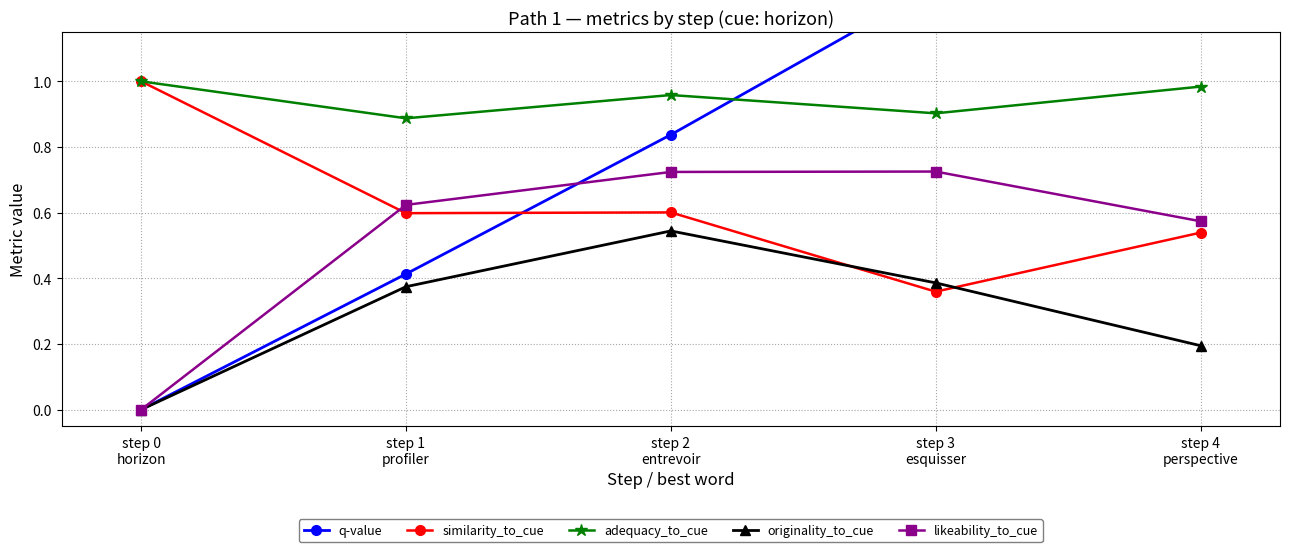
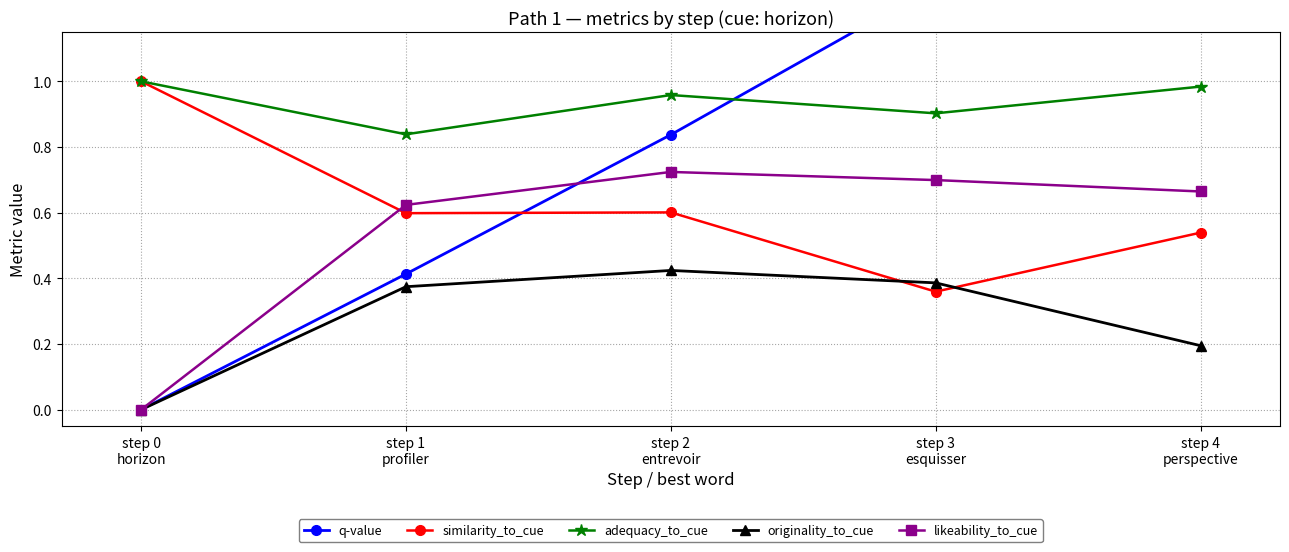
  {
    "q-value": {
      "step 1 profiler": 0.41,
      "step 2 entrevoir": 0.84
    },
    "similarity_to_cue": {
      "step 1 profiler": 0.60,
      "step 2 entrevoir": 0.60,
      "step 3 esquisser": 0.36,
      "step 4 perspective": 0.54
    },
    "adequacy_to_cue": {
-     "step 1 profiler": 0.89,
+     "step 1 profiler": 0.84,
      "step 2 entrevoir": 0.96,
      "step 3 esquisser": 0.90,
      "step 4 perspective": 0.98
    },
    "originality_to_cue": {
      "step 1 profiler": 0.37,
-     "step 2 entrevoir": 0.54,
+     "step 2 entrevoir": 0.42,
      "step 3 esquisser": 0.39,
      "step 4 perspective": 0.19
    },
    "likeability_to_cue": {
      "step 1 profiler": 0.62,
      "step 2 entrevoir": 0.72,
-     "step 3 esquisser": 0.73,
-     "step 4 perspective": 0.57
+     "step 3 esquisser": 0.70,
+     "step 4 perspective": 0.66
    }
  }
